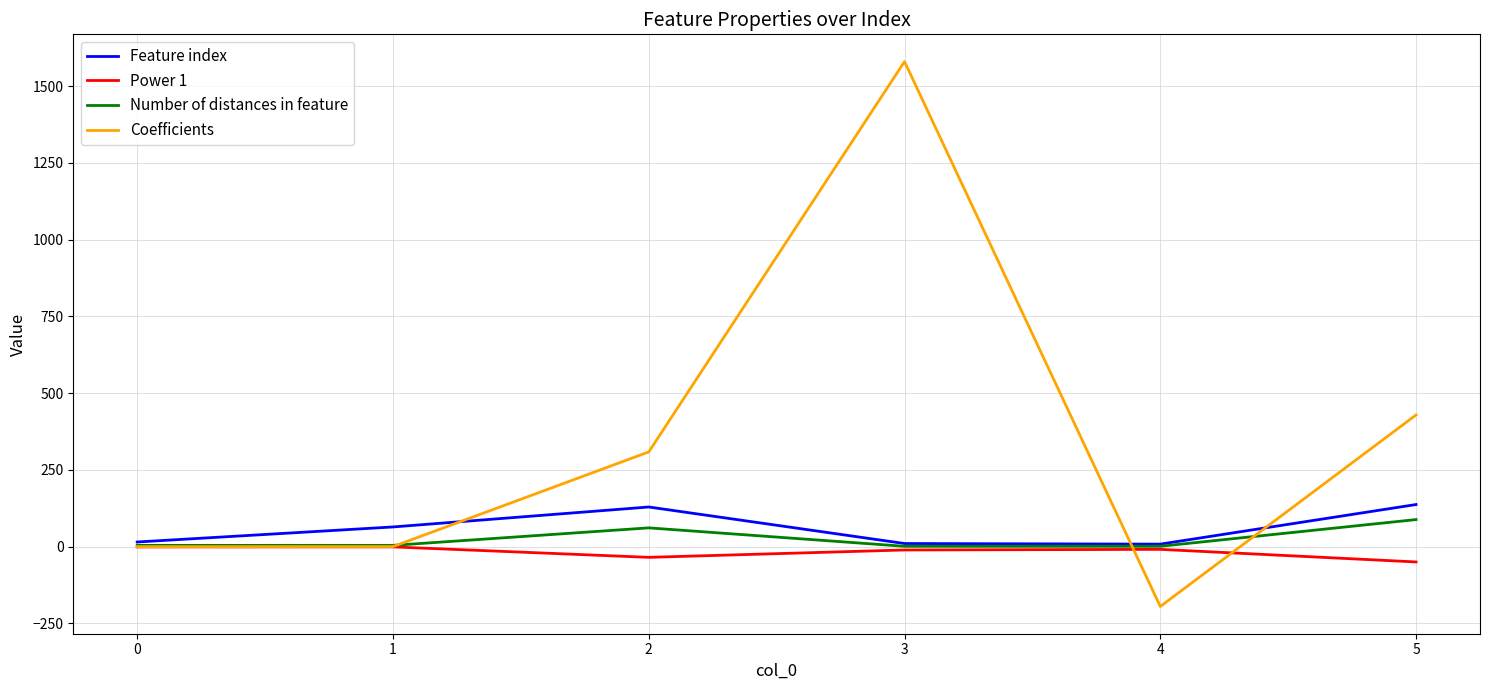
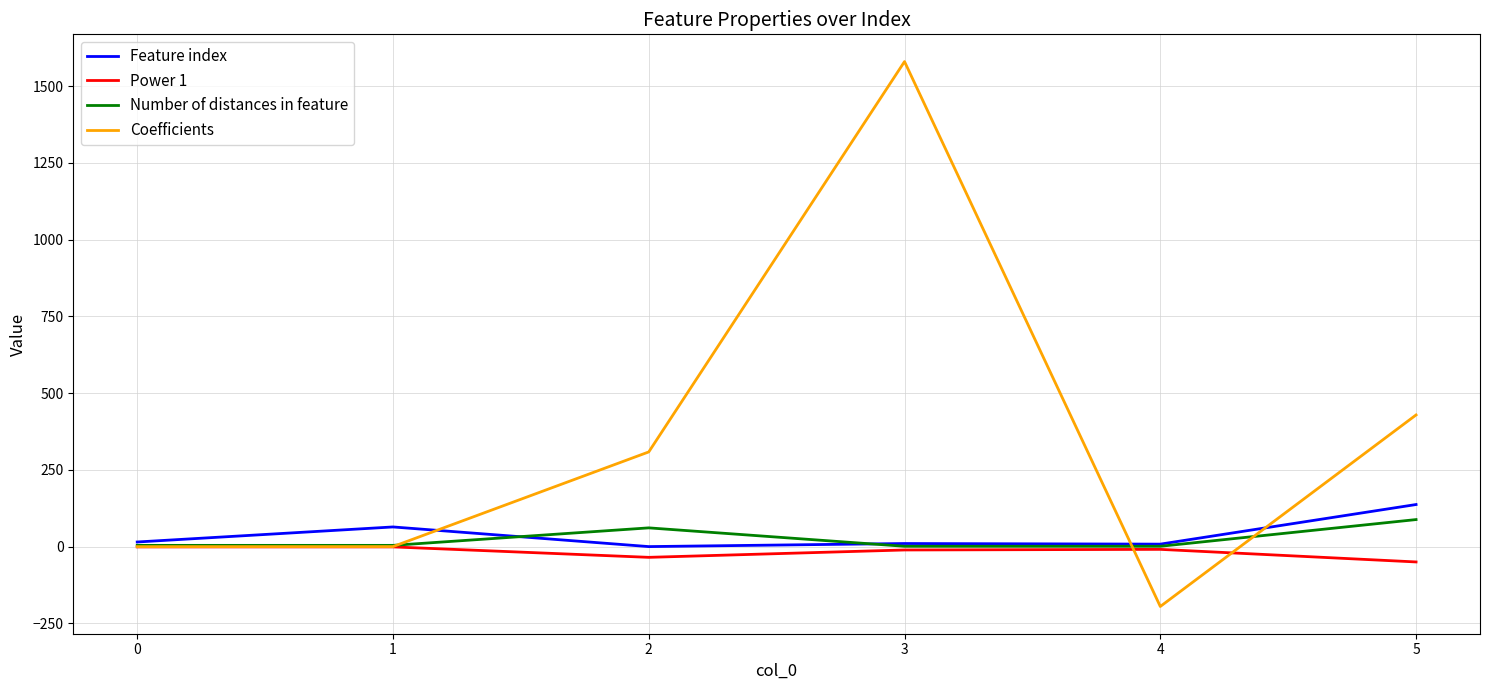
  {
    "Feature index": {
      "0": 20,
      "1": 60,
-     "2": 130,
+     "2": 0,
      "3": 10,
      "5": 140
    },
    "Power 1": {
      "2": -40,
      "3": -10,
      "4": -10,
      "5": -50
    },
    "Number of distances in feature": {
      "2": 60,
      "3": 0,
      "5": 90
    },
    "Coefficients": {
      "2": 310,
      "3": 1580,
      "4": -200,
      "5": 430
    }
  }
